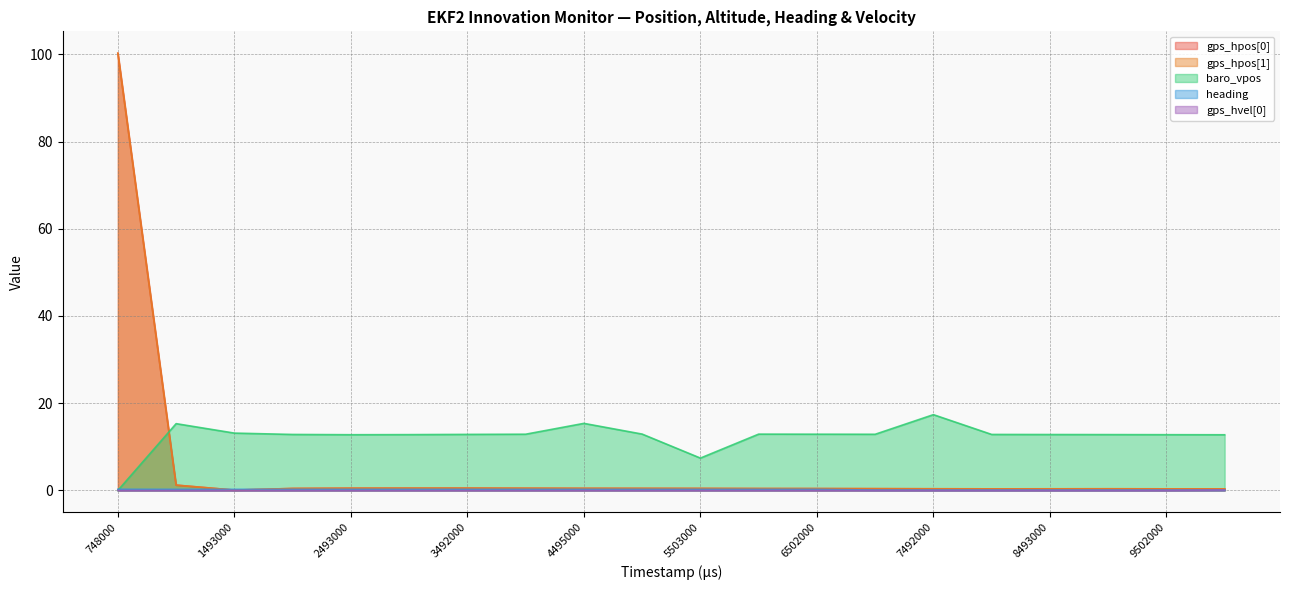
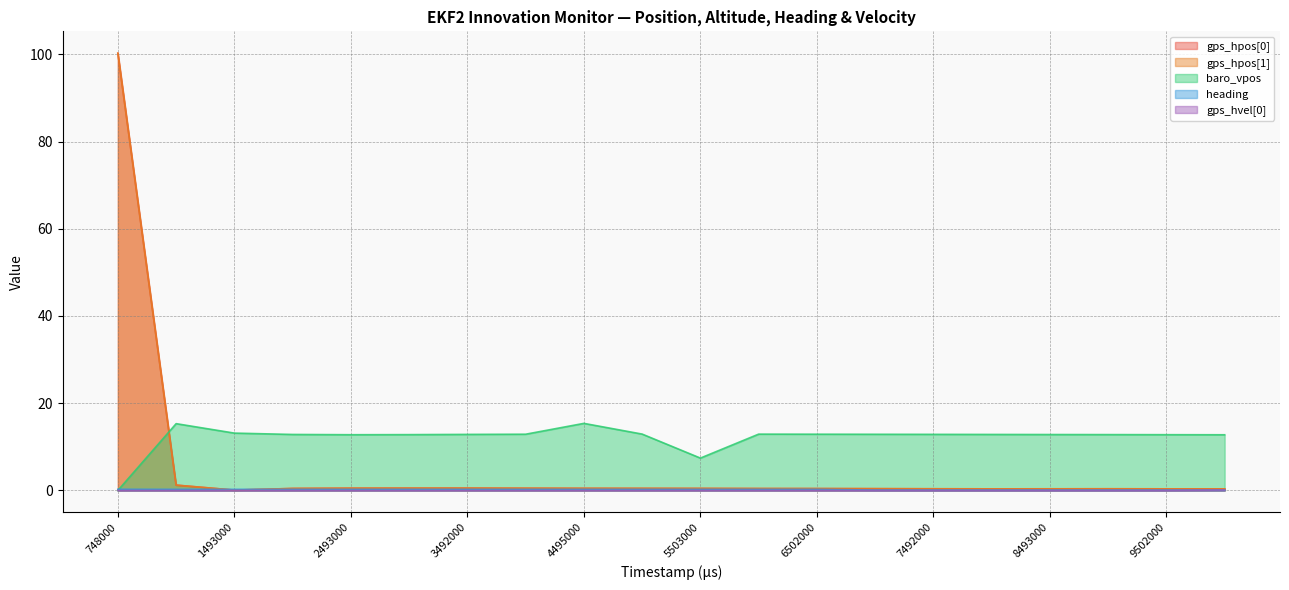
  {
    "gps_hpos[1]": {
      "748000": 100
    },
    "baro_vpos": {
      "1493000": 13,
      "2493000": 13,
      "3492000": 13,
      "4495000": 15,
      "5503000": 7,
      "6502000": 13,
-     "7492000": 17,
+     "7492000": 13,
      "8493000": 13,
      "9502000": 13
    }
  }
